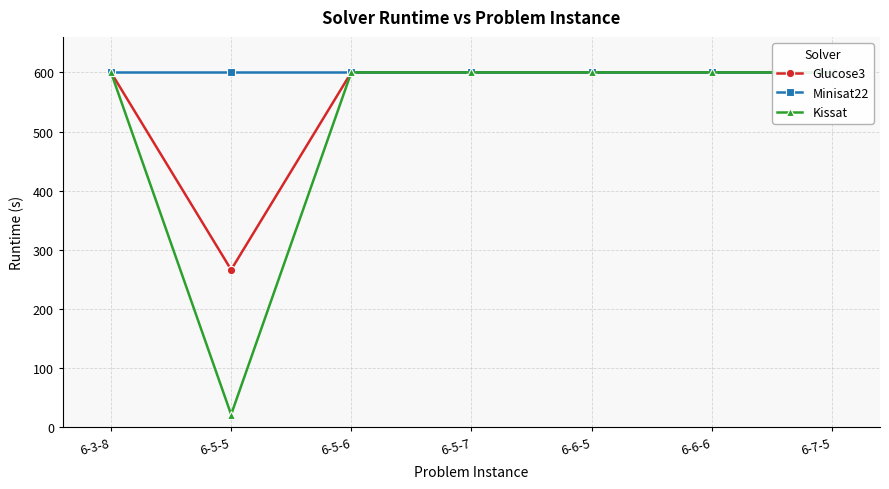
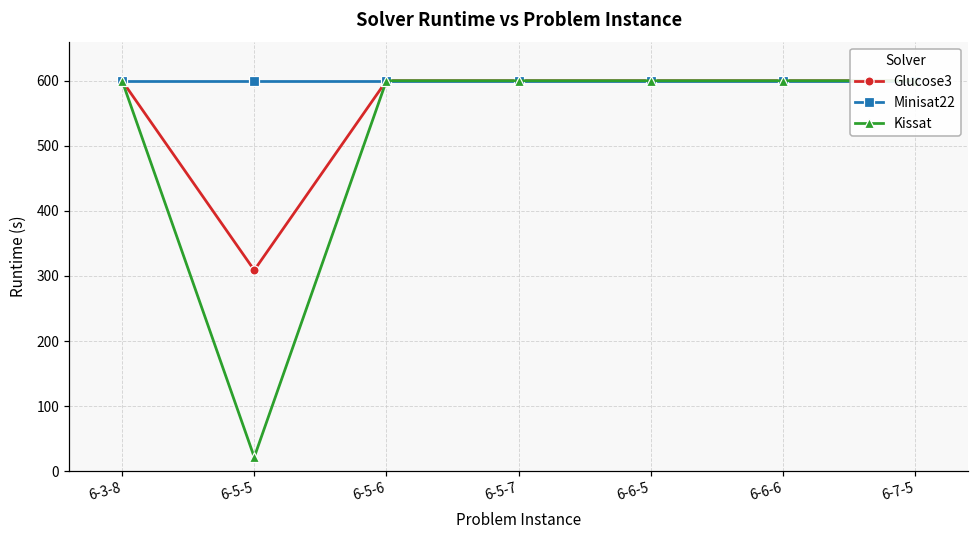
  {
    "Glucose3": {
-     "6-5-5": 270
+     "6-5-5": 310
    },
    "Minisat22": {
      "6-5-5": 600
    },
    "Kissat": {
      "6-5-5": 20
    }
  }
